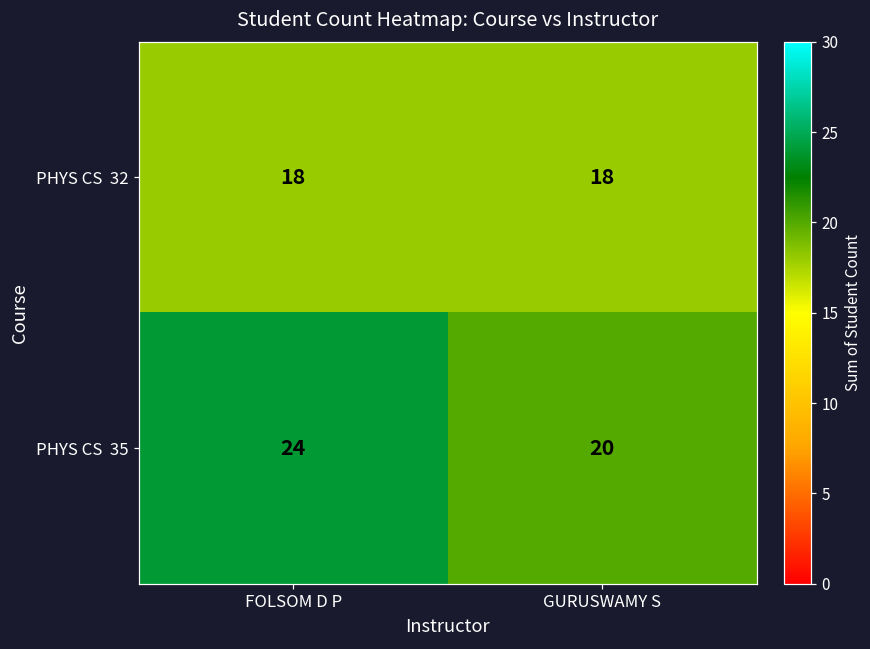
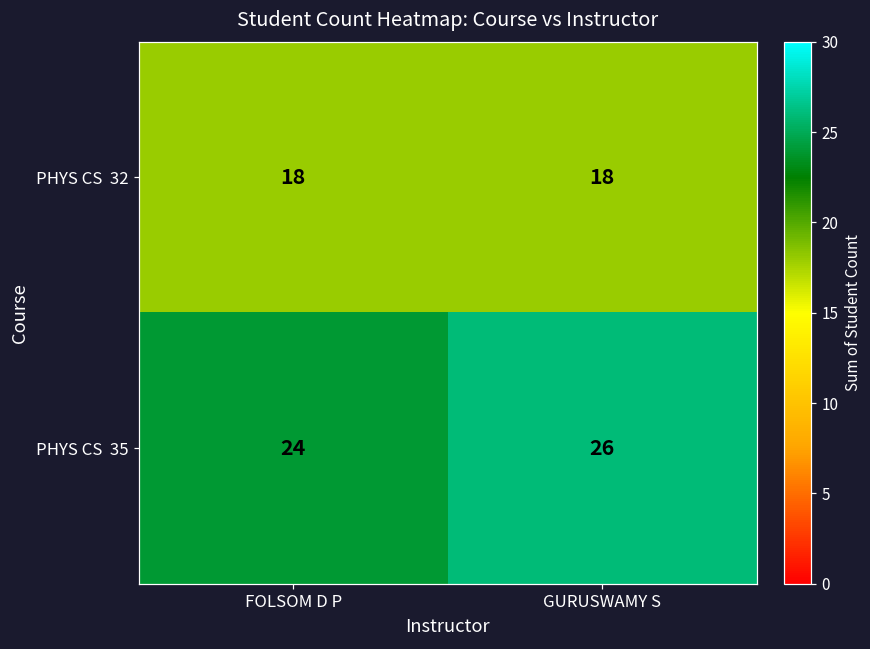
  {
    "PHYS CS 32": {
      "FOLSOM D P": 18,
      "GURUSWAMY S": 18
    },
    "PHYS CS 35": {
      "FOLSOM D P": 24,
-     "GURUSWAMY S": 20
+     "GURUSWAMY S": 26
    }
  }
